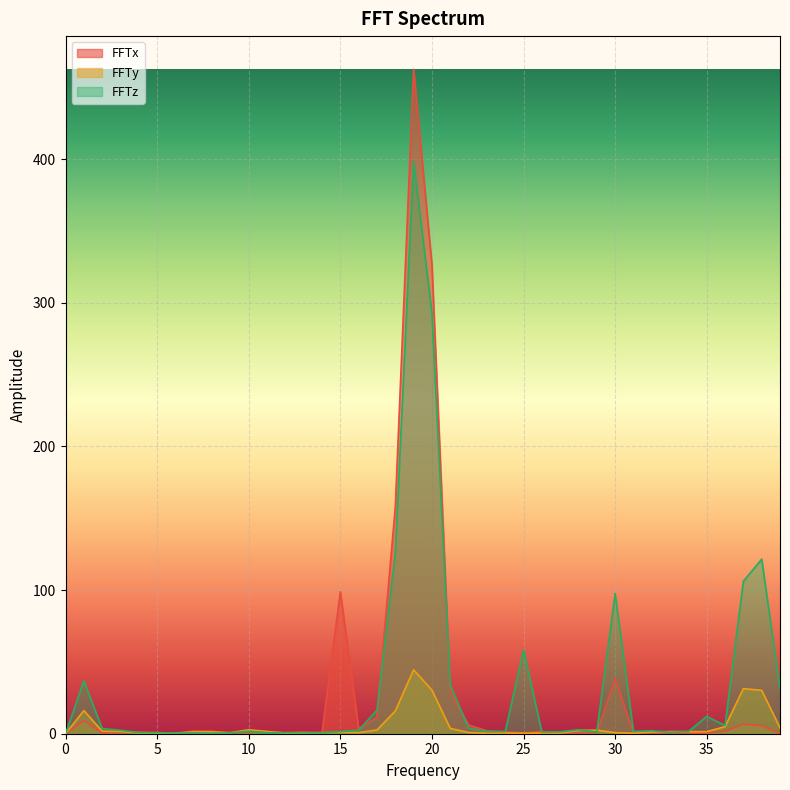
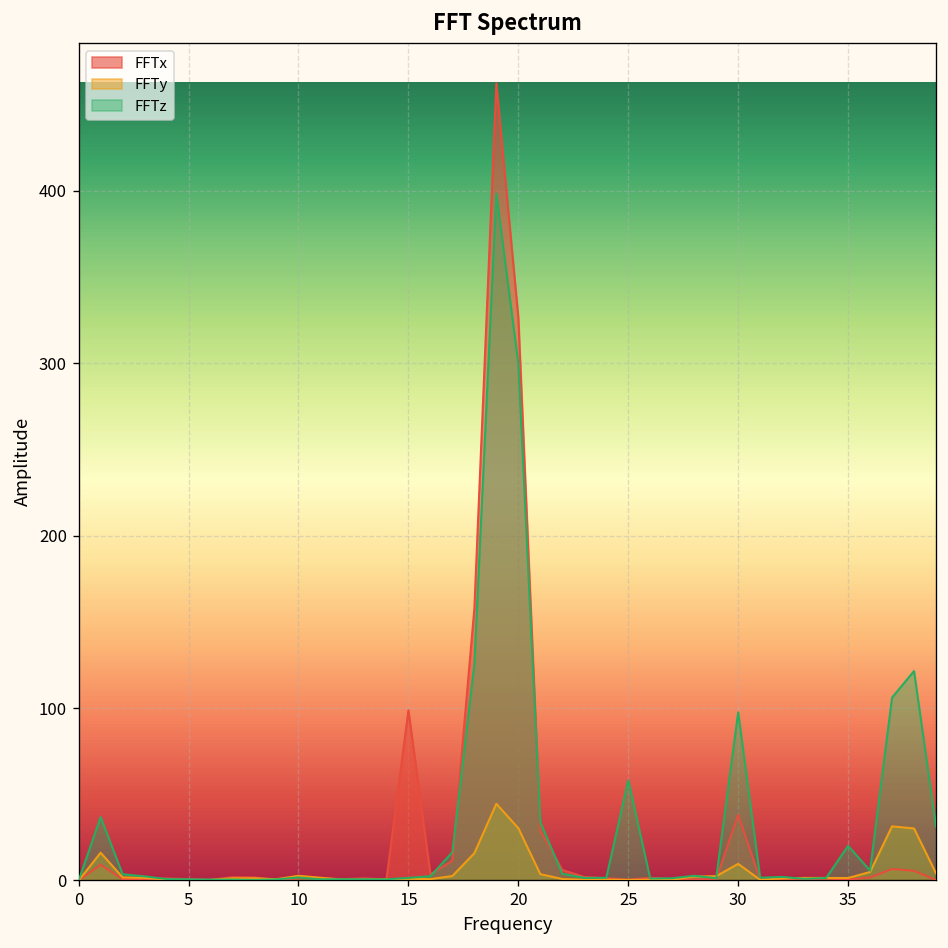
  {
    "FFTx": {
      "15": 99,
      "20": 327,
      "30": 38
    },
    "FFTy": {
      "20": 30,
-     "30": 1
+     "30": 10
    },
    "FFTz": {
-     "20": 293,
+     "20": 300,
      "25": 58,
      "30": 98,
-     "35": 12
+     "35": 20
    }
  }
